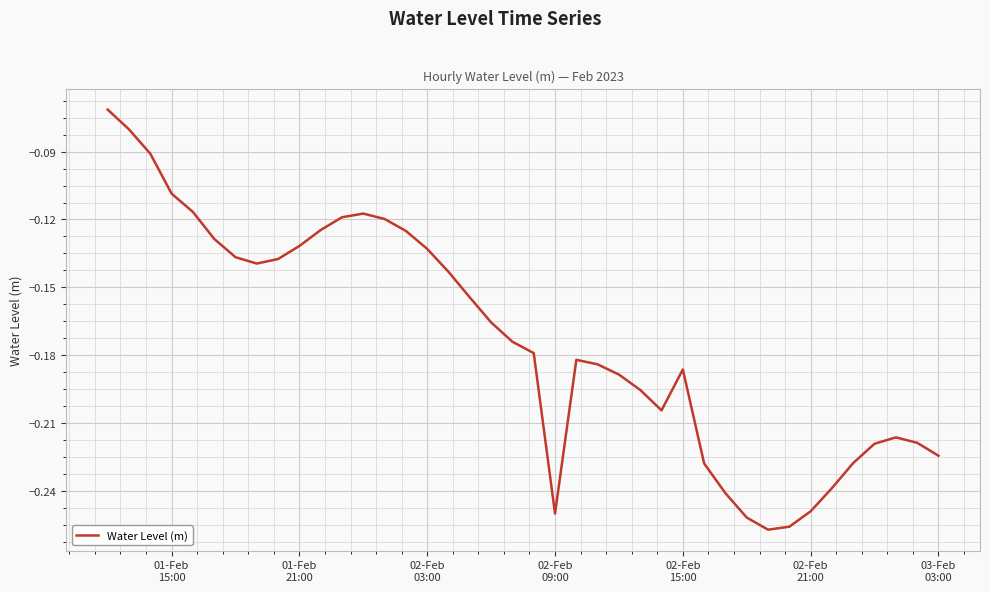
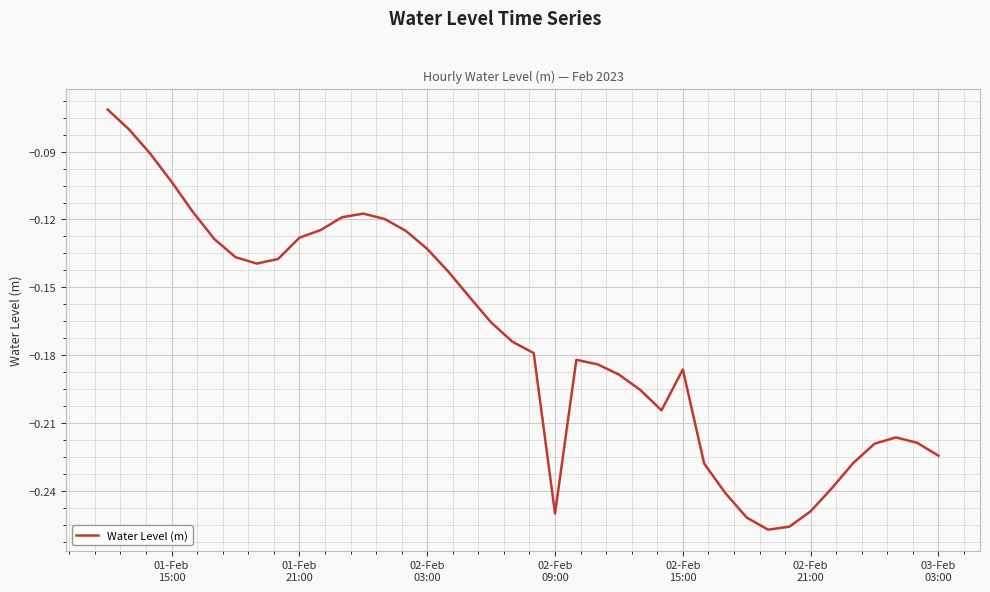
  {
-   "01-Feb 15:00": -0.109,
-   "01-Feb 21:00": -0.132,
+   "01-Feb 15:00": -0.103,
+   "01-Feb 21:00": -0.128,
    "02-Feb 03:00": -0.133,
    "02-Feb 09:00": -0.250,
    "02-Feb 15:00": -0.186,
    "02-Feb 21:00": -0.249,
    "03-Feb 03:00": -0.224
  }
